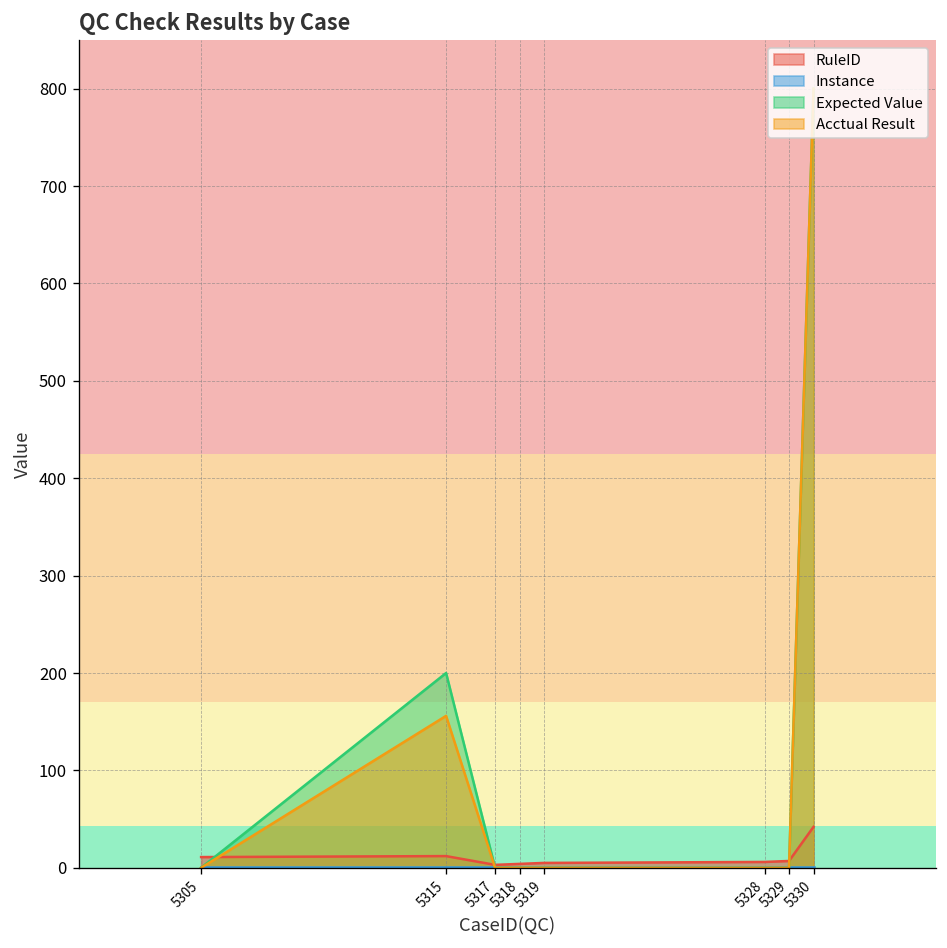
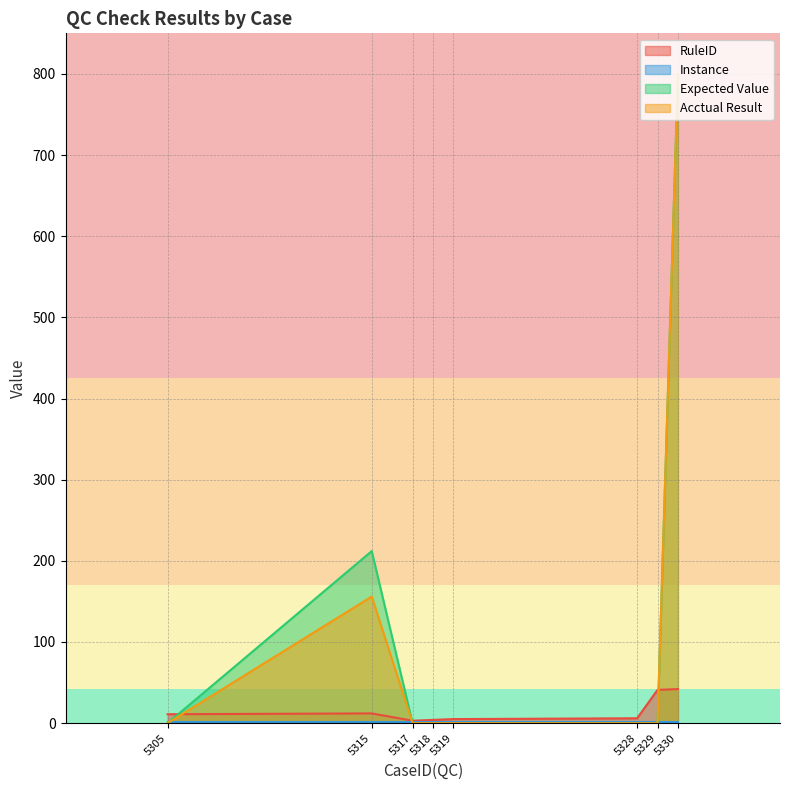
  {
    "RuleID": {
      "5305": 10,
      "5315": 10,
      "5319": 10,
      "5328": 10,
-     "5329": 10,
+     "5329": 40,
      "5330": 40
    },
    "Instance": {
      "5315": 0,
      "5330": 0
    },
    "Expected Value": {
-     "5315": 200
+     "5315": 210
    },
    "Acctual Result": {
      "5315": 160
    }
  }
